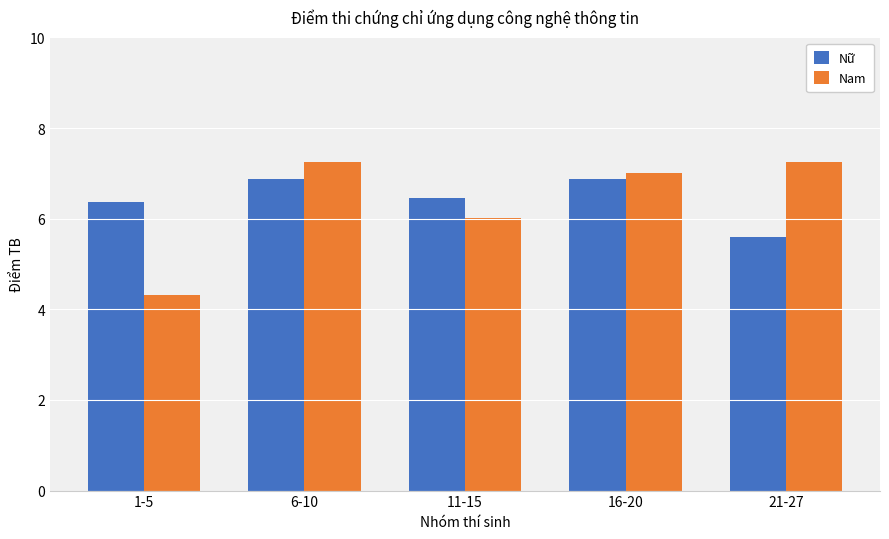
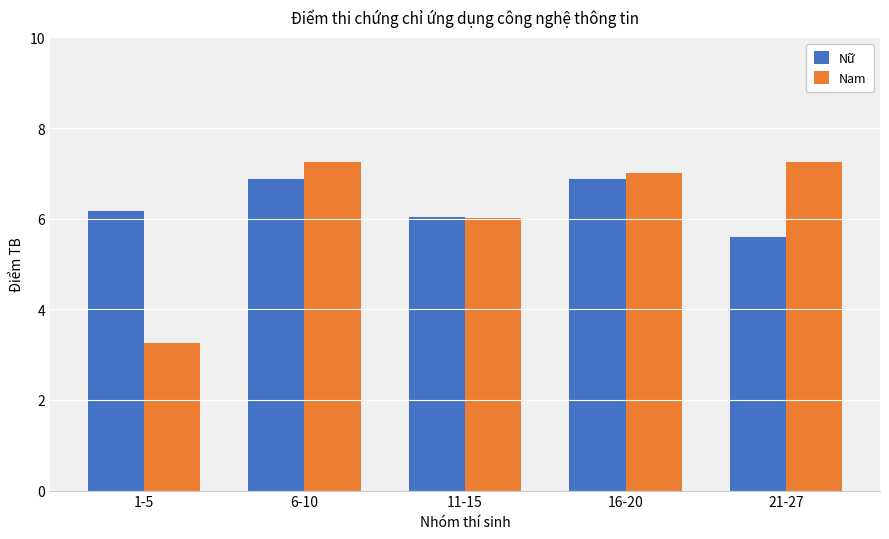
  {
    "Nữ": {
-     "1-5": 6.4,
+     "1-5": 6.2,
      "6-10": 6.9,
-     "11-15": 6.5,
+     "11-15": 6.0,
      "16-20": 6.9,
      "21-27": 5.6
    },
    "Nam": {
-     "1-5": 4.3,
+     "1-5": 3.3,
      "6-10": 7.3,
      "11-15": 6.0,
      "16-20": 7.0,
      "21-27": 7.3
    }
  }
